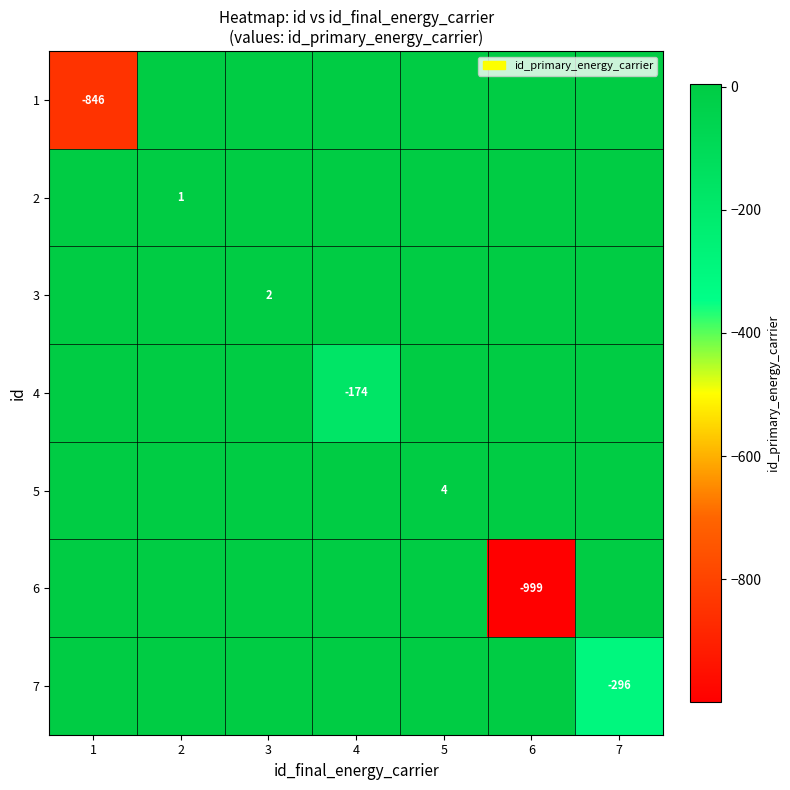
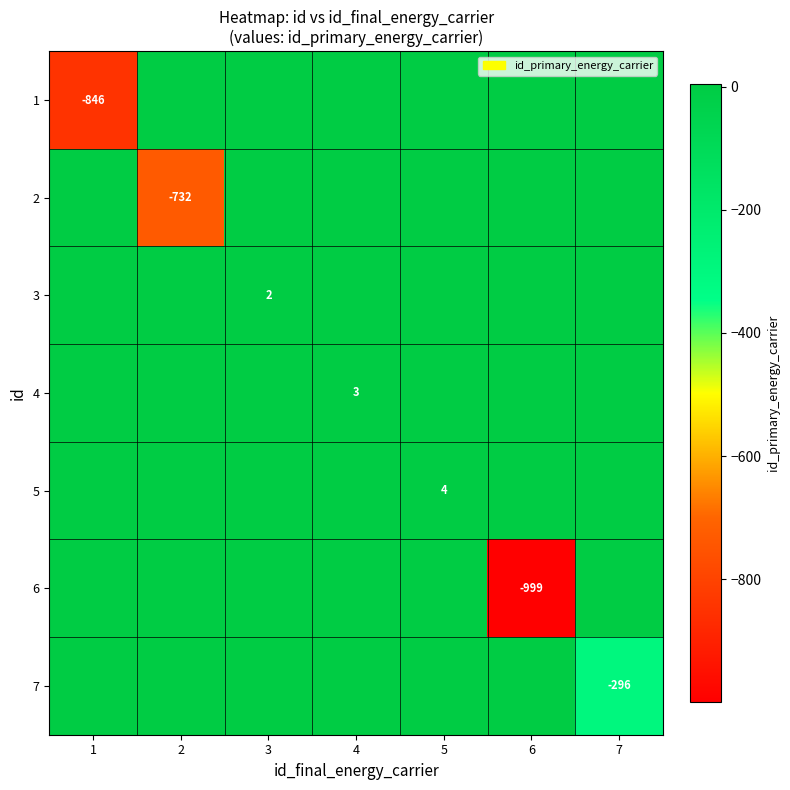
  {
    "1": {
      "1": -846
    },
    "2": {
-     "2": 1
+     "2": -732
    },
    "3": {
      "3": 2
    },
    "4": {
-     "4": -174
+     "4": 3
    },
    "5": {
      "5": 4
    },
    "6": {
      "6": -999
    },
    "7": {
      "7": -296
    }
  }
